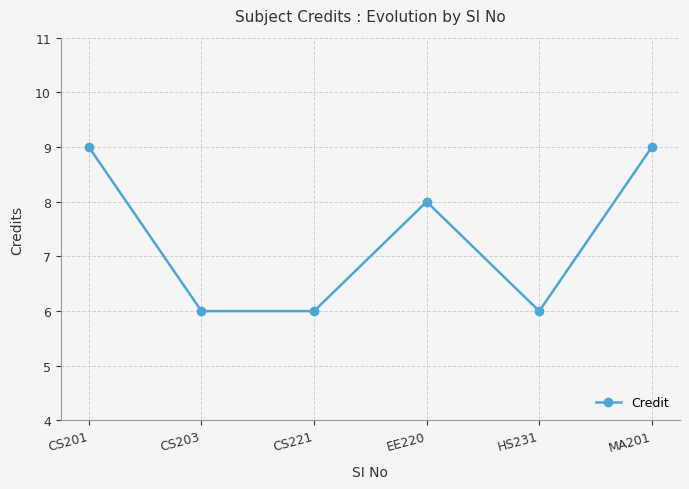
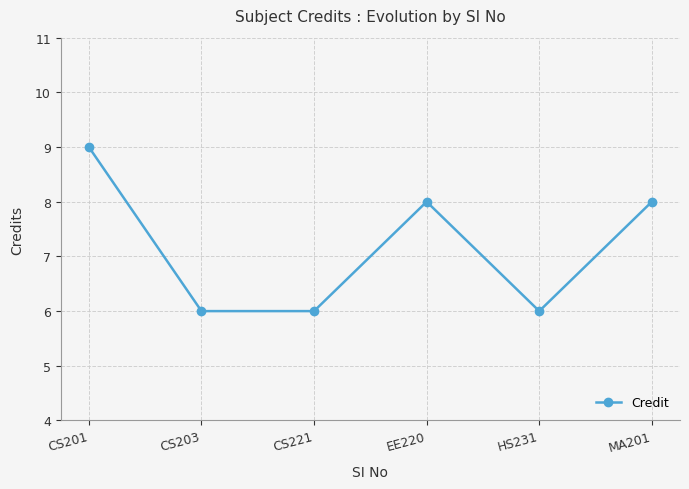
  {
    "CS201": 9,
    "CS203": 6,
    "CS221": 6,
    "EE220": 8,
    "HS231": 6,
-   "MA201": 9
+   "MA201": 8
  }
